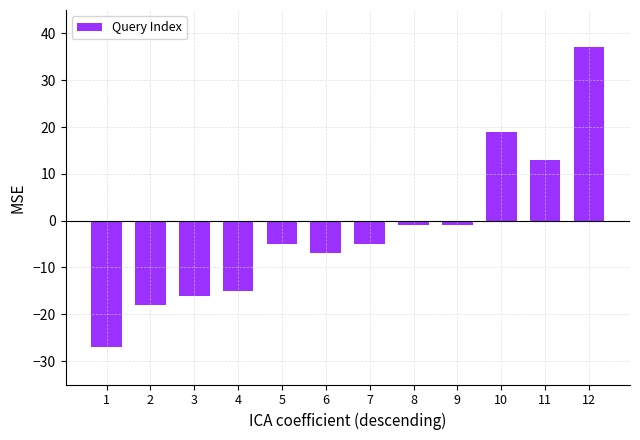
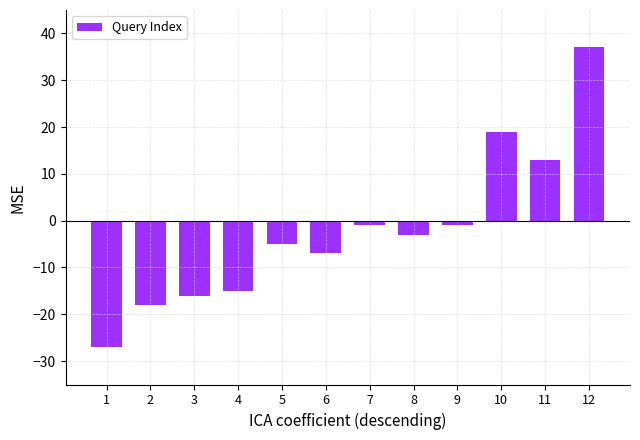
  {
    "1": -27,
    "2": -18,
    "3": -16,
    "4": -15,
    "5": -5,
    "6": -7,
-   "7": -5,
-   "8": -1,
+   "7": -1,
+   "8": -3,
    "9": -1,
    "10": 19,
    "11": 13,
    "12": 37
  }
